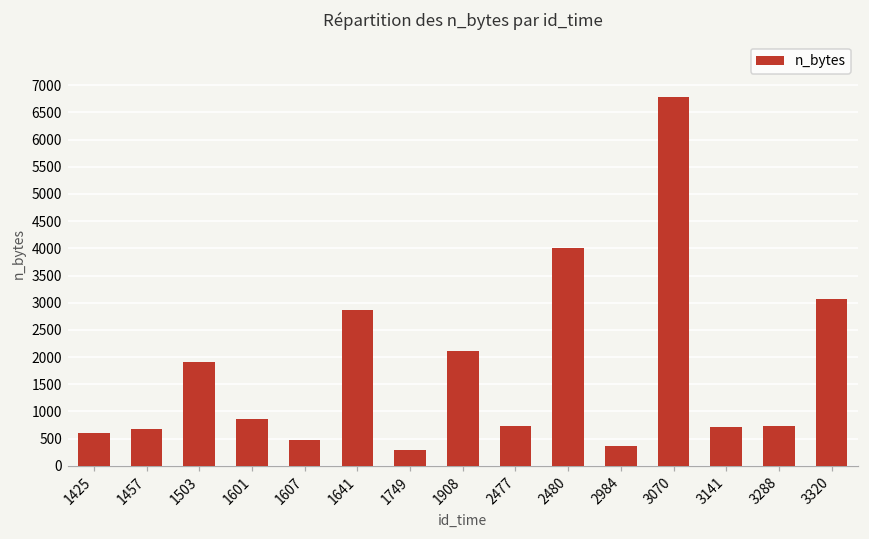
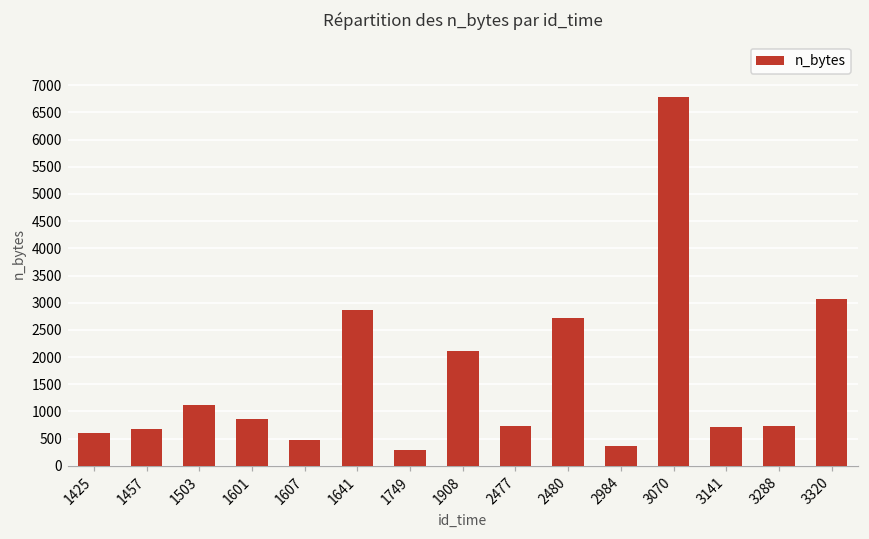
  {
    "1425": 600,
    "1457": 700,
-   "1503": 1900,
+   "1503": 1100,
    "1601": 900,
    "1607": 500,
    "1641": 2900,
    "1749": 300,
    "1908": 2100,
    "2477": 700,
-   "2480": 4000,
+   "2480": 2700,
    "2984": 400,
    "3070": 6800,
    "3141": 700,
    "3288": 700,
    "3320": 3100
  }
